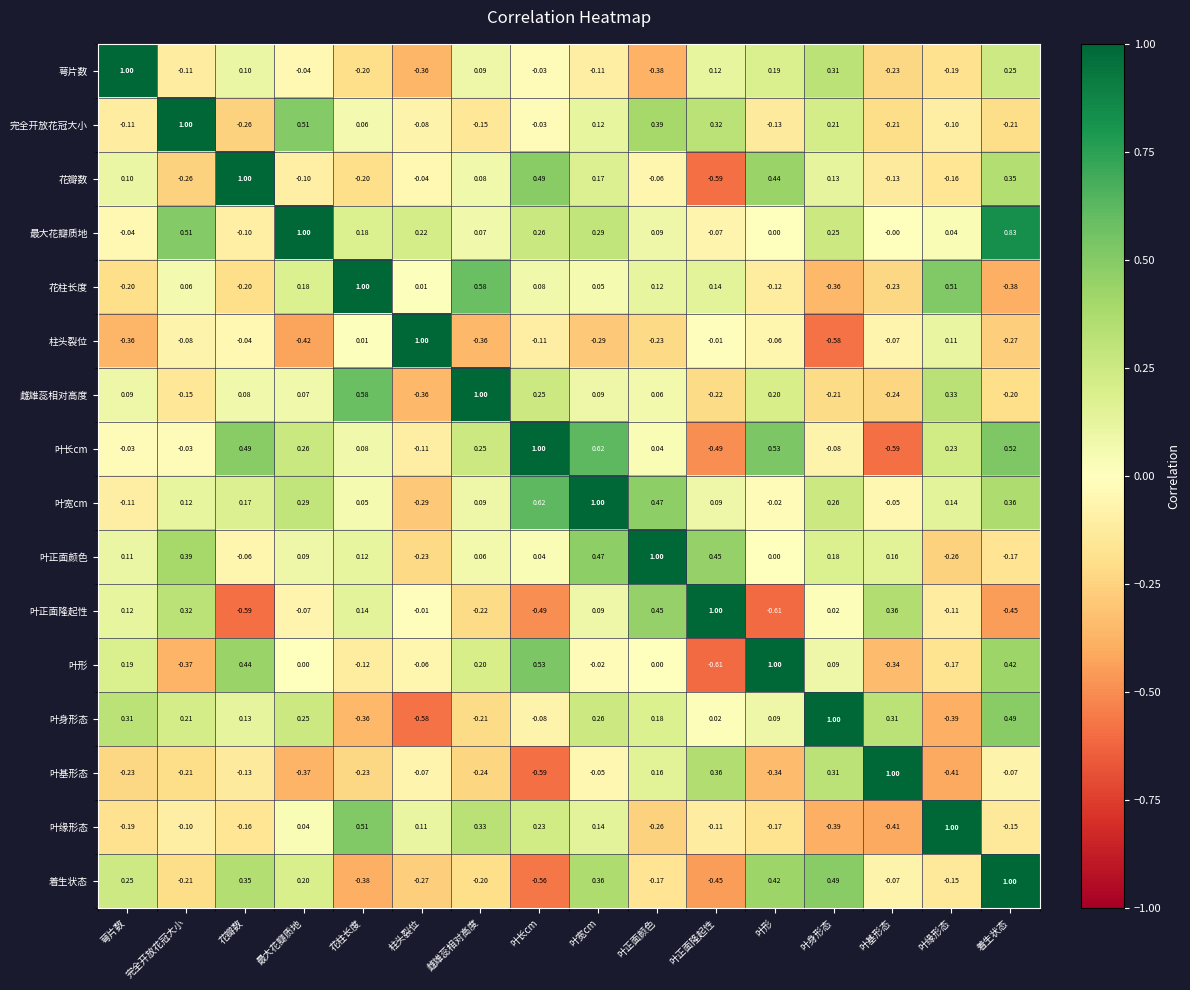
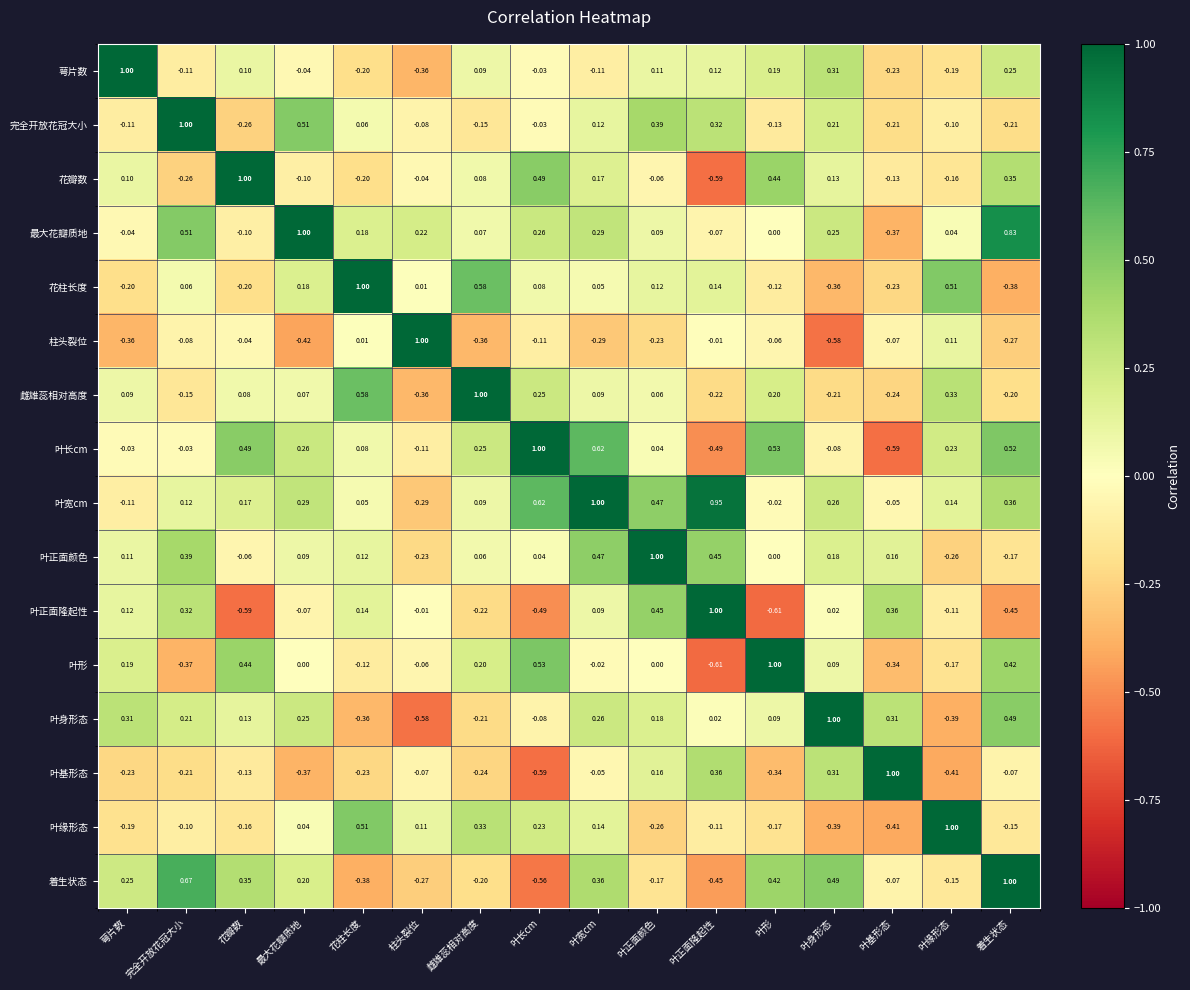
  {
    "萼片数": {
      "萼片数": 1.00,
      "完全开放花冠大小": -0.11,
      "花瓣数": 0.10,
      "最大花瓣质地": -0.04,
      "花柱长度": -0.20,
      "柱头裂位": -0.36,
      "雌雄蕊相对高度": 0.09,
      "叶长cm": -0.03,
      "叶宽cm": -0.11,
-     "叶正面颜色": -0.38,
+     "叶正面颜色": 0.11,
      "叶正面隆起性": 0.12,
      "叶形": 0.19,
      "叶身形态": 0.31,
      "叶基形态": -0.23,
      "叶缘形态": -0.19,
      "着生状态": 0.25
    },
    "最大花瓣质地": {
      "萼片数": -0.04,
      "完全开放花冠大小": 0.51,
      "花瓣数": -0.10,
      "最大花瓣质地": 1.00,
      "花柱长度": 0.18,
      "柱头裂位": 0.22,
      "雌雄蕊相对高度": 0.07,
      "叶长cm": 0.26,
      "叶宽cm": 0.29,
      "叶正面颜色": 0.09,
      "叶正面隆起性": -0.07,
      "叶形": 0.00,
      "叶身形态": 0.25,
-     "叶基形态": -0.00,
+     "叶基形态": -0.37,
      "叶缘形态": 0.04,
      "着生状态": 0.83
    },
    "叶宽cm": {
      "萼片数": -0.11,
      "完全开放花冠大小": 0.12,
      "花瓣数": 0.17,
      "最大花瓣质地": 0.29,
      "花柱长度": 0.05,
      "柱头裂位": -0.29,
      "雌雄蕊相对高度": 0.09,
      "叶长cm": 0.62,
      "叶宽cm": 1.00,
      "叶正面颜色": 0.47,
-     "叶正面隆起性": 0.09,
+     "叶正面隆起性": 0.95,
      "叶形": -0.02,
      "叶身形态": 0.26,
      "叶基形态": -0.05,
      "叶缘形态": 0.14,
      "着生状态": 0.36
    },
    "着生状态": {
      "萼片数": 0.25,
-     "完全开放花冠大小": -0.21,
+     "完全开放花冠大小": 0.67,
      "花瓣数": 0.35,
      "最大花瓣质地": 0.20,
      "花柱长度": -0.38,
      "柱头裂位": -0.27,
      "雌雄蕊相对高度": -0.20,
      "叶长cm": -0.56,
      "叶宽cm": 0.36,
      "叶正面颜色": -0.17,
      "叶正面隆起性": -0.45,
      "叶形": 0.42,
      "叶身形态": 0.49,
      "叶基形态": -0.07,
      "叶缘形态": -0.15,
      "着生状态": 1.00
    }
  }
